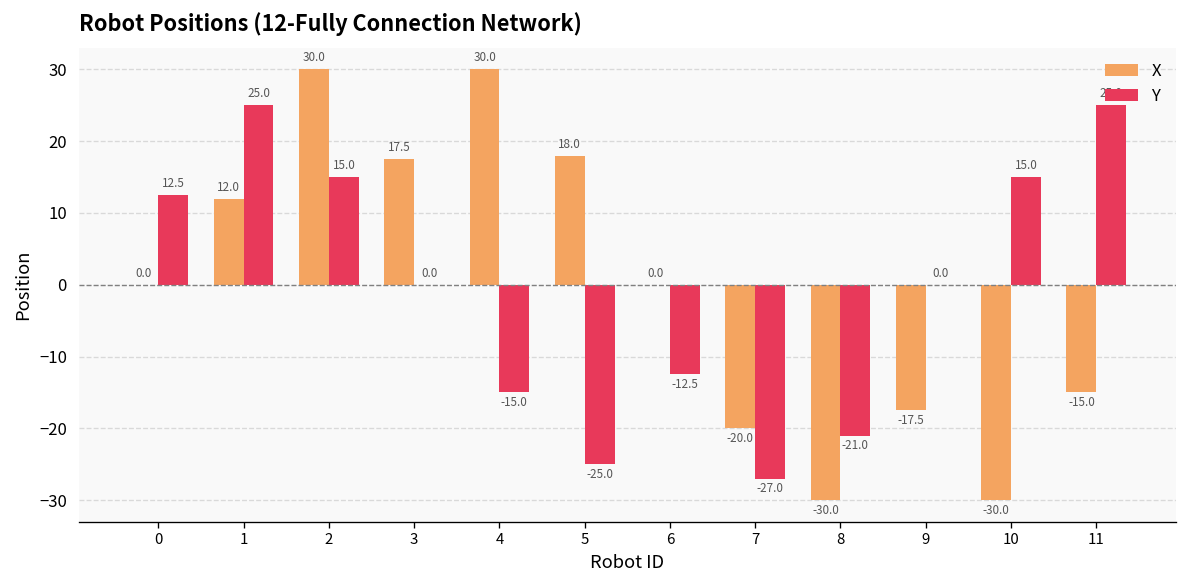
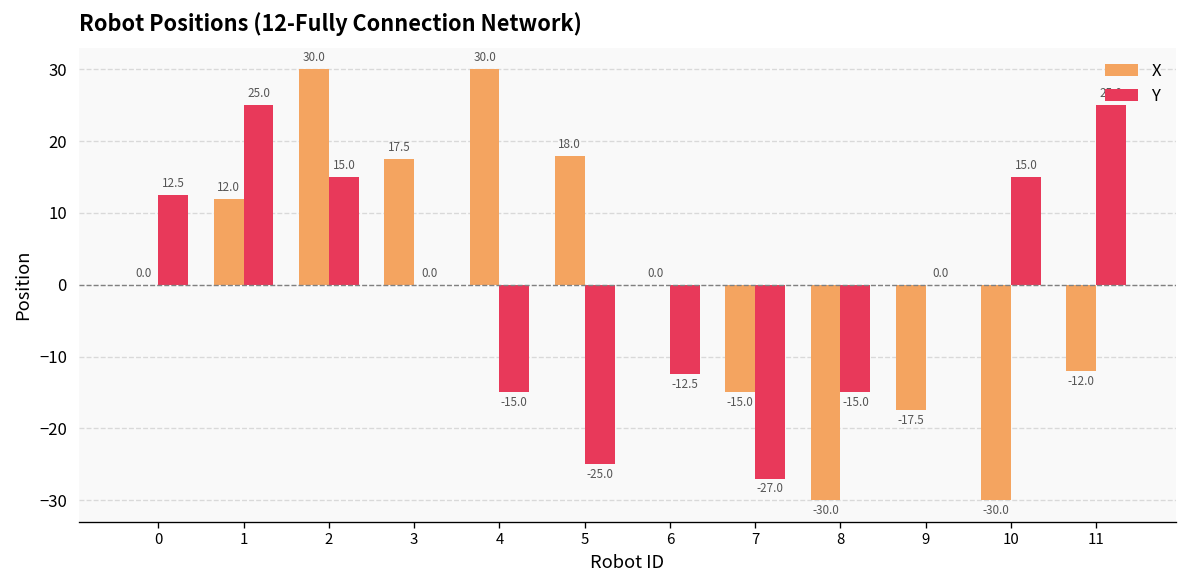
  {
    "X": {
      "0": 0.0,
      "1": 12.0,
      "2": 30.0,
      "3": 17.5,
      "4": 30.0,
      "5": 18.0,
      "6": 0.0,
-     "7": -20.0,
+     "7": -15.0,
      "8": -30.0,
      "9": -17.5,
      "10": -30.0,
-     "11": -15.0
+     "11": -12.0
    },
    "Y": {
      "0": 12.5,
      "1": 25.0,
      "2": 15.0,
      "3": 0.0,
      "4": -15.0,
      "5": -25.0,
      "6": -12.5,
      "7": -27.0,
-     "8": -21.0,
+     "8": -15.0,
      "9": 0.0,
      "10": 15.0,
      "11": 25.0
    }
  }
